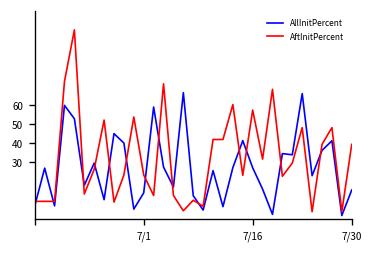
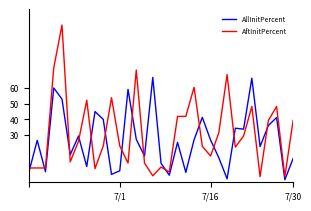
  {
    "AllInitPercent": {
-     "7/1": 14,
+     "7/1": 7,
      "7/16": 27,
      "7/30": 15
    },
    "AftInitPercent": {
      "7/1": 23,
-     "7/16": 58,
+     "7/16": 17,
      "7/30": 39
    }
  }
